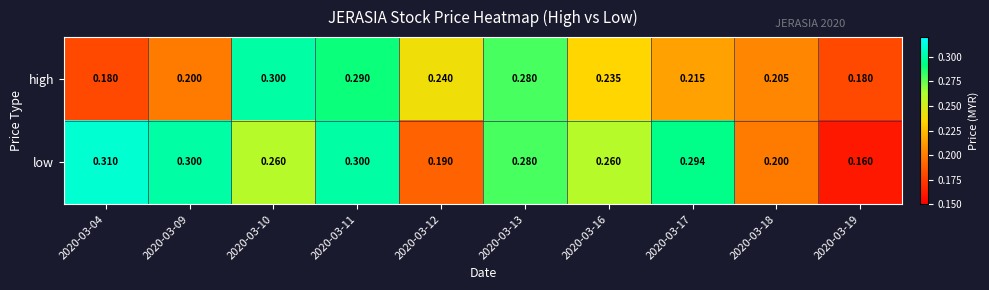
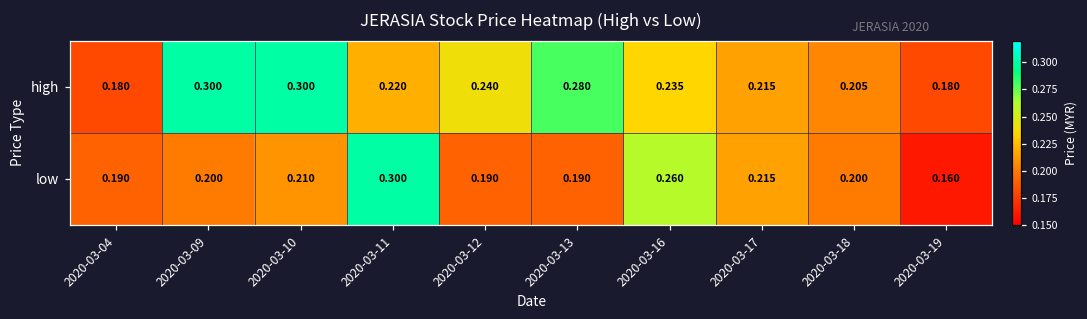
  {
    "high": {
      "2020-03-04": 0.180,
-     "2020-03-09": 0.200,
+     "2020-03-09": 0.300,
      "2020-03-10": 0.300,
-     "2020-03-11": 0.290,
+     "2020-03-11": 0.220,
      "2020-03-12": 0.240,
      "2020-03-13": 0.280,
      "2020-03-16": 0.235,
      "2020-03-17": 0.215,
      "2020-03-18": 0.205,
      "2020-03-19": 0.180
    },
    "low": {
-     "2020-03-04": 0.310,
-     "2020-03-09": 0.300,
-     "2020-03-10": 0.260,
+     "2020-03-04": 0.190,
+     "2020-03-09": 0.200,
+     "2020-03-10": 0.210,
      "2020-03-11": 0.300,
      "2020-03-12": 0.190,
-     "2020-03-13": 0.280,
+     "2020-03-13": 0.190,
      "2020-03-16": 0.260,
-     "2020-03-17": 0.294,
+     "2020-03-17": 0.215,
      "2020-03-18": 0.200,
      "2020-03-19": 0.160
    }
  }
